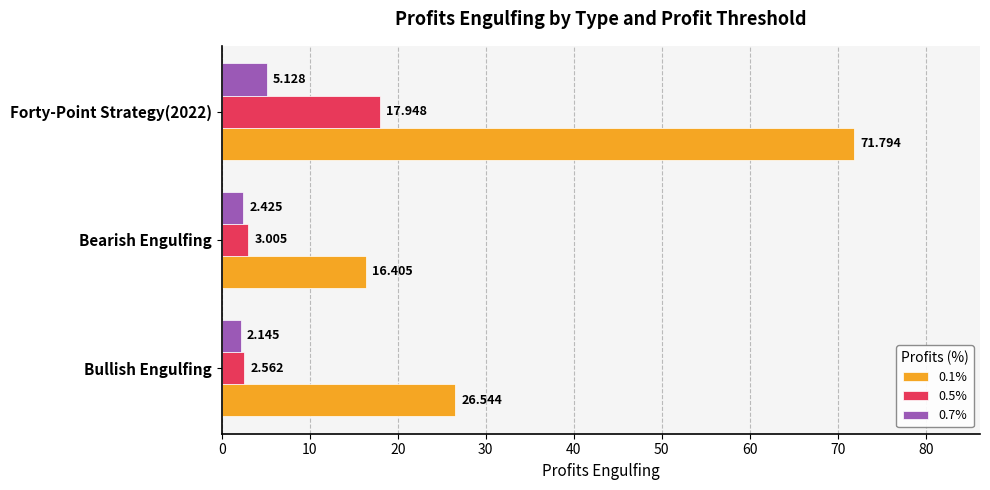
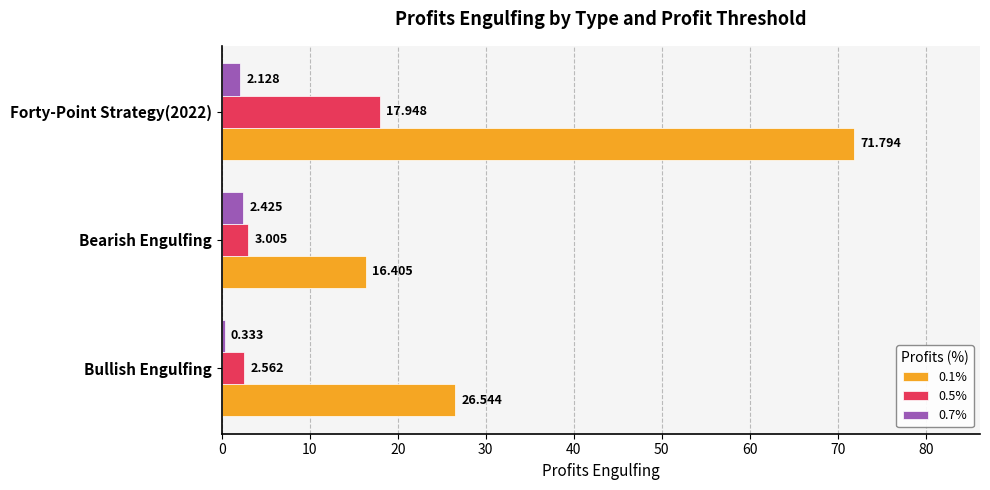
  {
    "0.1%": {
      "Forty-Point Strategy(2022)": 71.794,
      "Bearish Engulfing": 16.405,
      "Bullish Engulfing": 26.544
    },
    "0.5%": {
      "Forty-Point Strategy(2022)": 17.948,
      "Bearish Engulfing": 3.005,
      "Bullish Engulfing": 2.562
    },
    "0.7%": {
-     "Forty-Point Strategy(2022)": 5.128,
+     "Forty-Point Strategy(2022)": 2.128,
      "Bearish Engulfing": 2.425,
-     "Bullish Engulfing": 2.145
+     "Bullish Engulfing": 0.333
    }
  }
